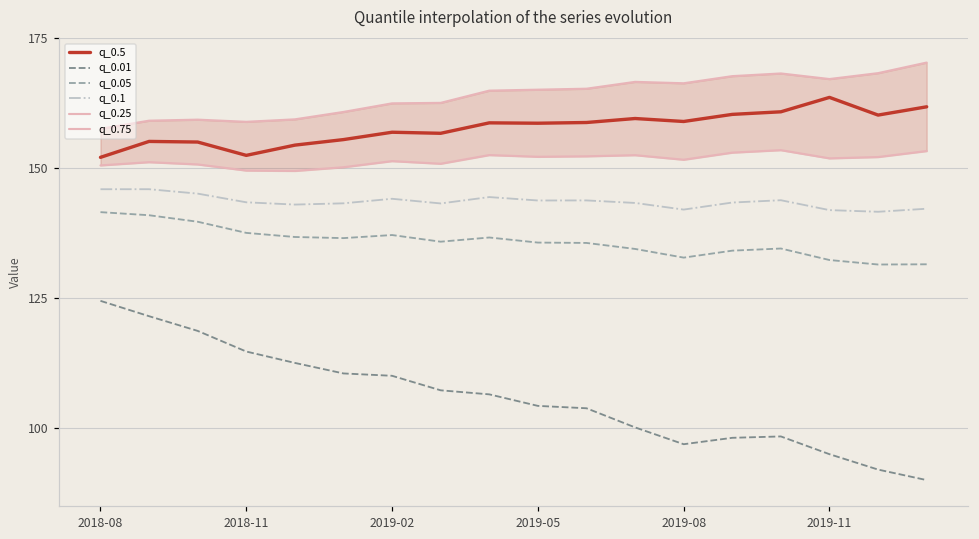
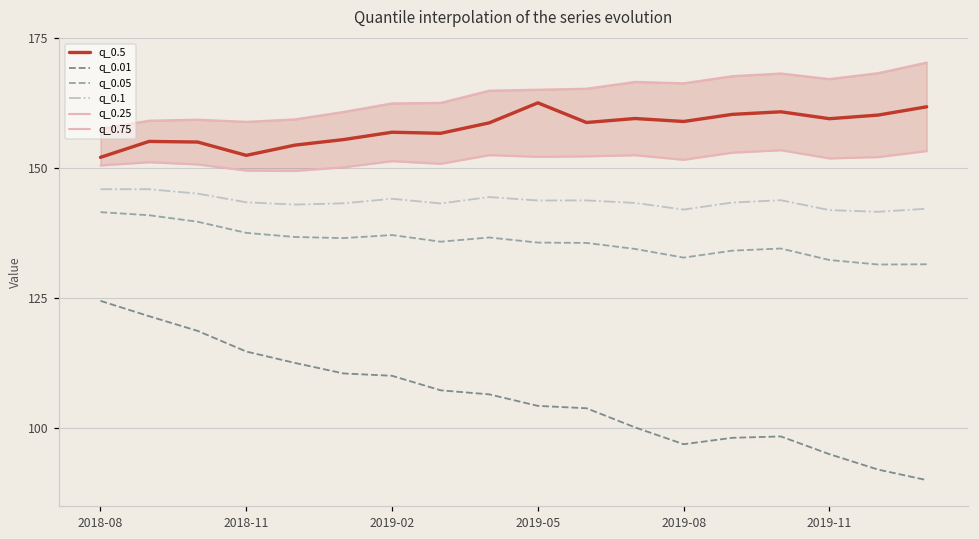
  {
    "q_0.5": {
      "2018-08": 152,
      "2018-11": 152,
      "2019-02": 157,
-     "2019-05": 159,
+     "2019-05": 163,
      "2019-08": 159,
-     "2019-11": 164
+     "2019-11": 160
    }
  }
